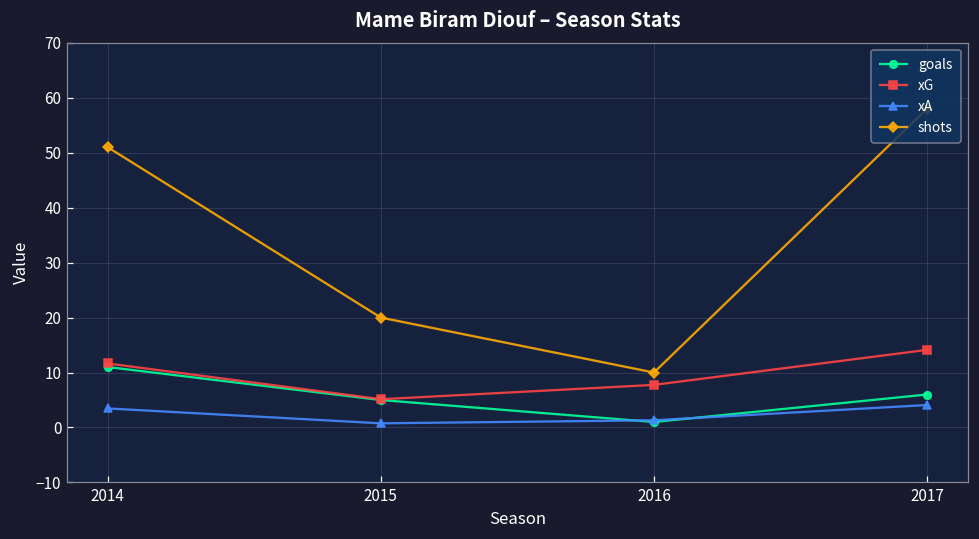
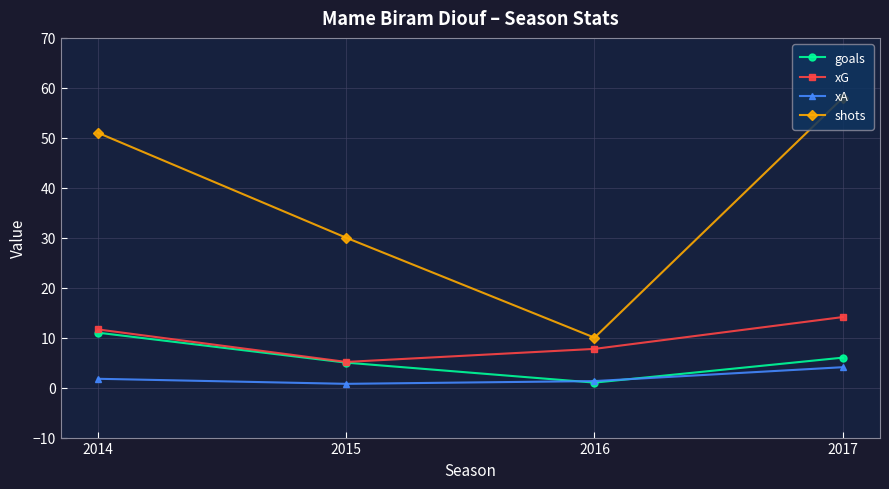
  {
    "goals": {
      "2014": 11,
      "2017": 6
    },
    "xG": {
      "2014": 12,
      "2016": 8,
      "2017": 14
    },
    "xA": {
-     "2014": 3,
+     "2014": 2,
      "2015": 1,
      "2017": 4
    },
    "shots": {
      "2014": 51,
-     "2015": 20,
+     "2015": 30,
      "2016": 10
    }
  }
